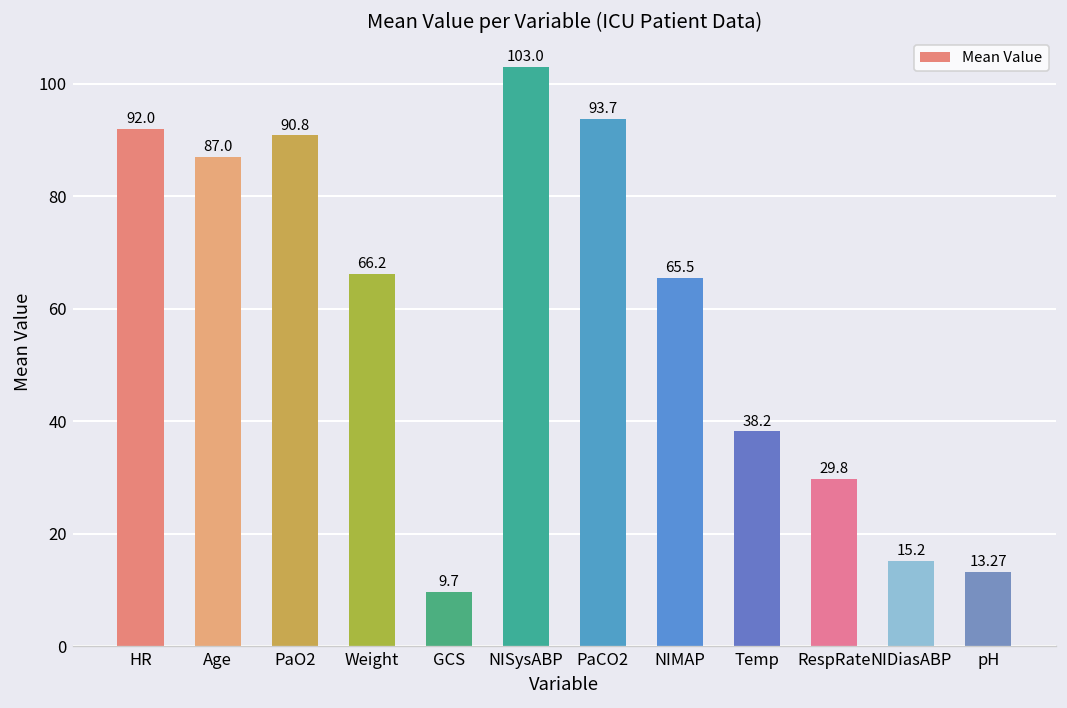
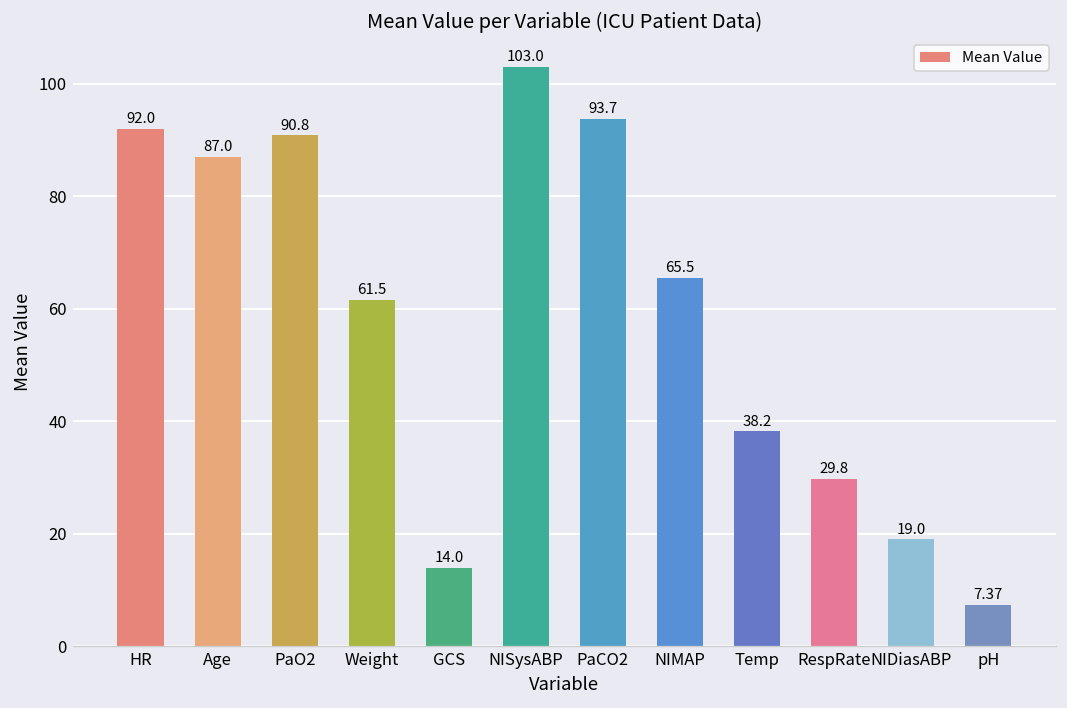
  {
    "HR": 92.0,
    "Age": 87.0,
    "PaO2": 90.8,
-   "Weight": 66.2,
-   "GCS": 9.7,
+   "Weight": 61.5,
+   "GCS": 14.0,
    "NISysABP": 103.0,
    "PaCO2": 93.7,
    "NIMAP": 65.5,
    "Temp": 38.2,
    "RespRate": 29.8,
-   "NIDiasABP": 15.2,
-   "pH": 13.27
+   "NIDiasABP": 19.0,
+   "pH": 7.37
  }
